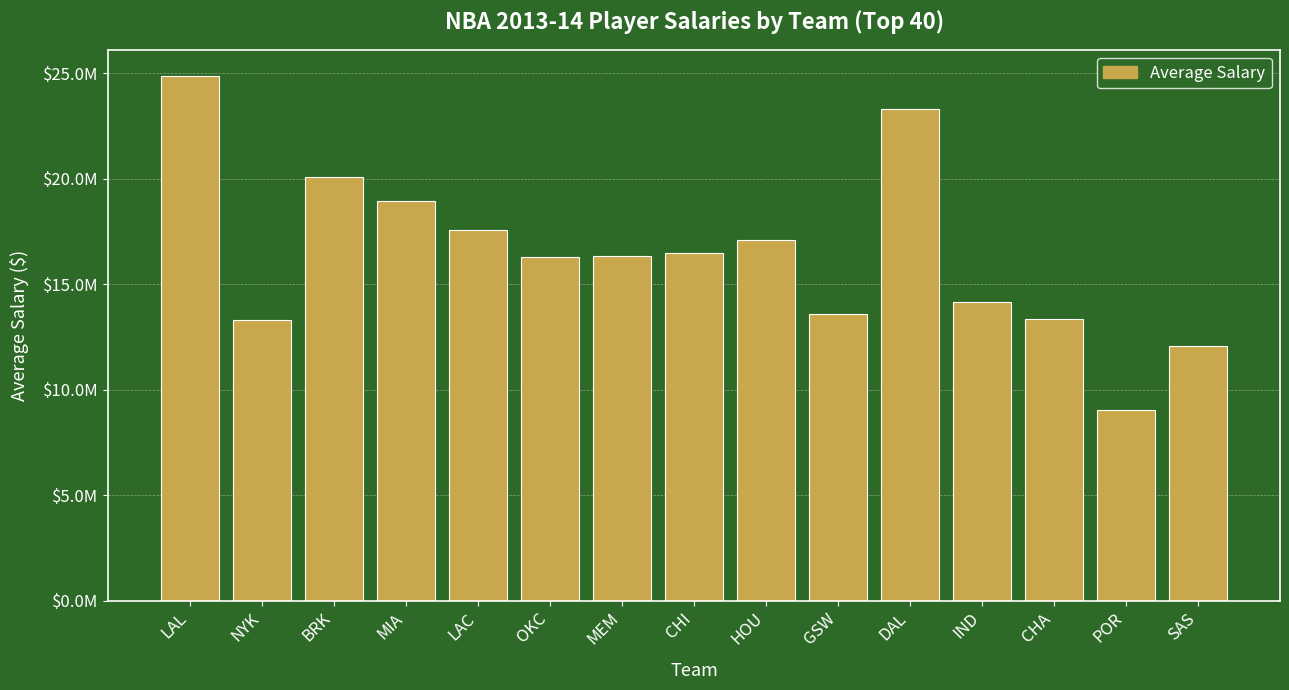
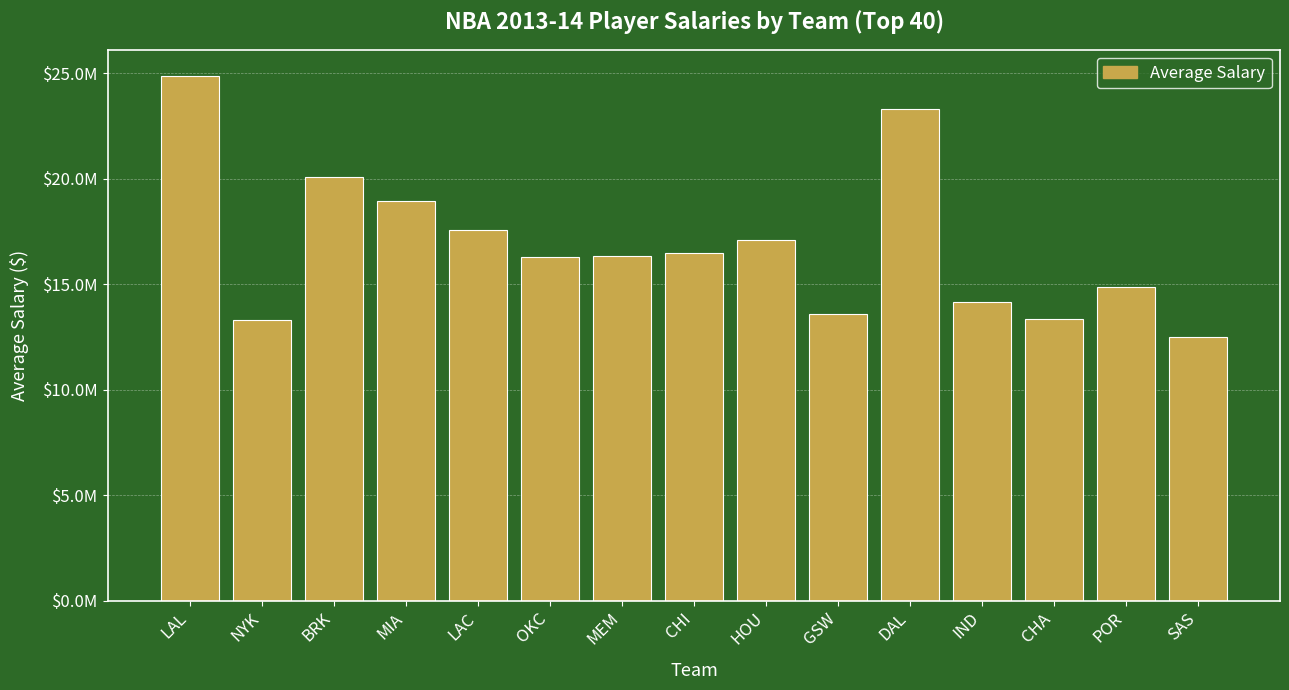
  {
    "LAL": "$24900000",
    "NYK": "$13300000",
    "BRK": "$20100000",
    "MIA": "$18900000",
    "LAC": "$17600000",
    "OKC": "$16300000",
    "MEM": "$16300000",
    "CHI": "$16500000",
    "HOU": "$17100000",
    "GSW": "$13600000",
    "DAL": "$23300000",
    "IND": "$14200000",
    "CHA": "$13400000",
-   "POR": "$9000000",
-   "SAS": "$12100000"
+   "POR": "$14900000",
+   "SAS": "$12500000"
  }
